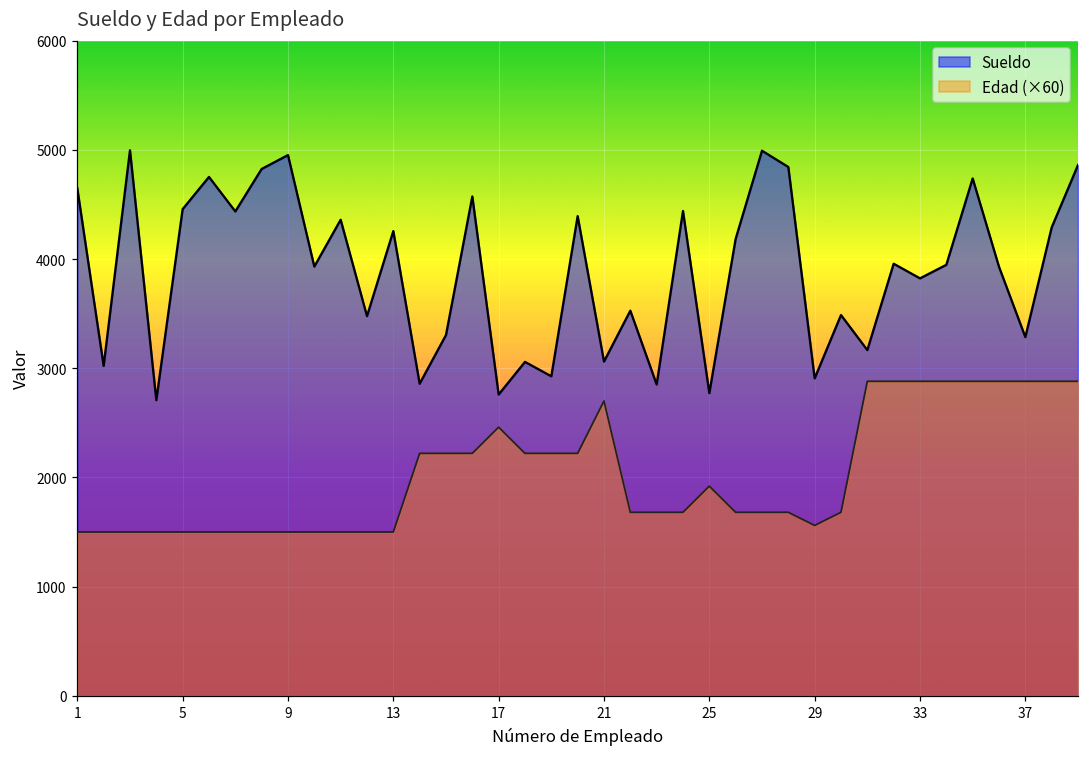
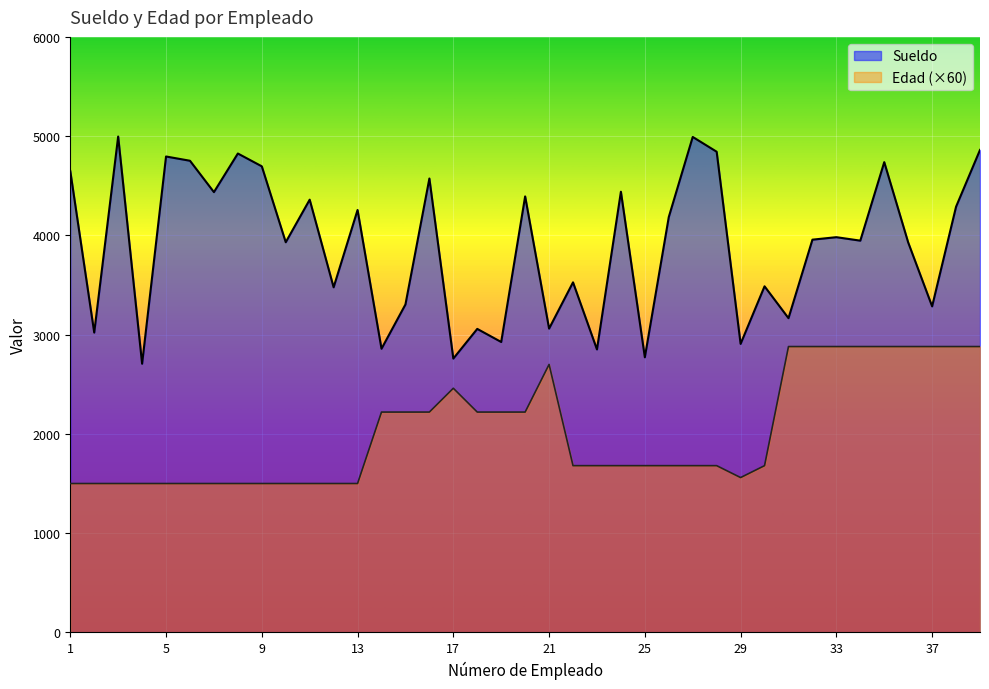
  {
    "Sueldo": {
      "1": 4600,
-     "5": 4500,
-     "9": 5000,
+     "5": 4800,
+     "9": 4700,
      "13": 4300,
      "17": 2800,
      "21": 3100,
      "25": 2800,
      "29": 2900,
-     "33": 3800,
+     "33": 4000,
      "37": 3300
    },
    "Edad (×60)": {
      "1": 1500,
      "5": 1500,
      "9": 1500,
      "13": 1500,
      "17": 2500,
      "21": 2700,
-     "25": 1900,
+     "25": 1700,
      "29": 1600,
      "33": 2900,
      "37": 2900
    }
  }
